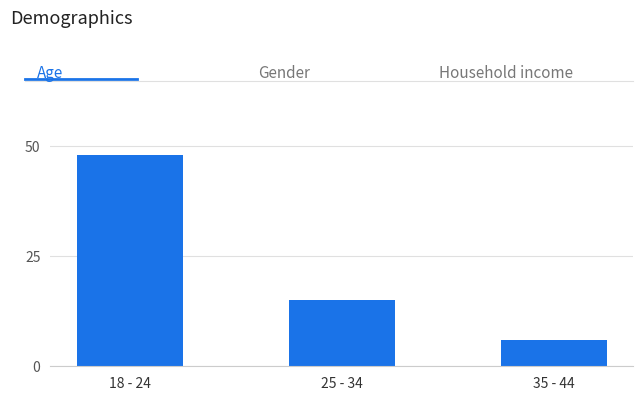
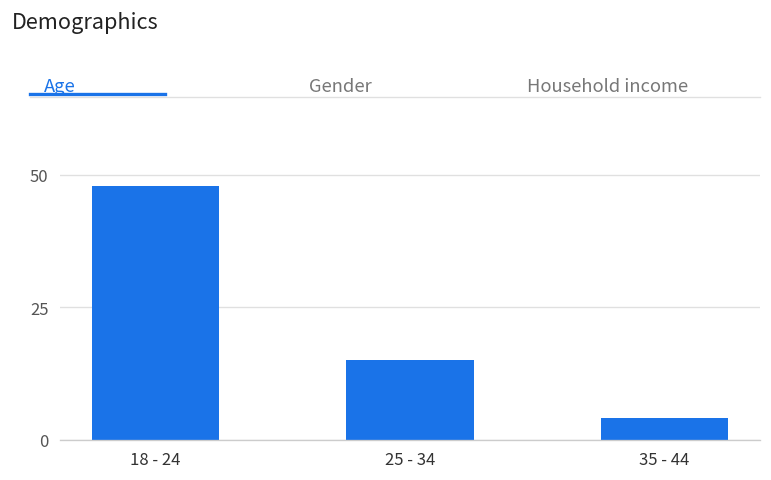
  {
    "18 - 24": 48,
    "25 - 34": 15,
-   "35 - 44": 6
+   "35 - 44": 4
  }
